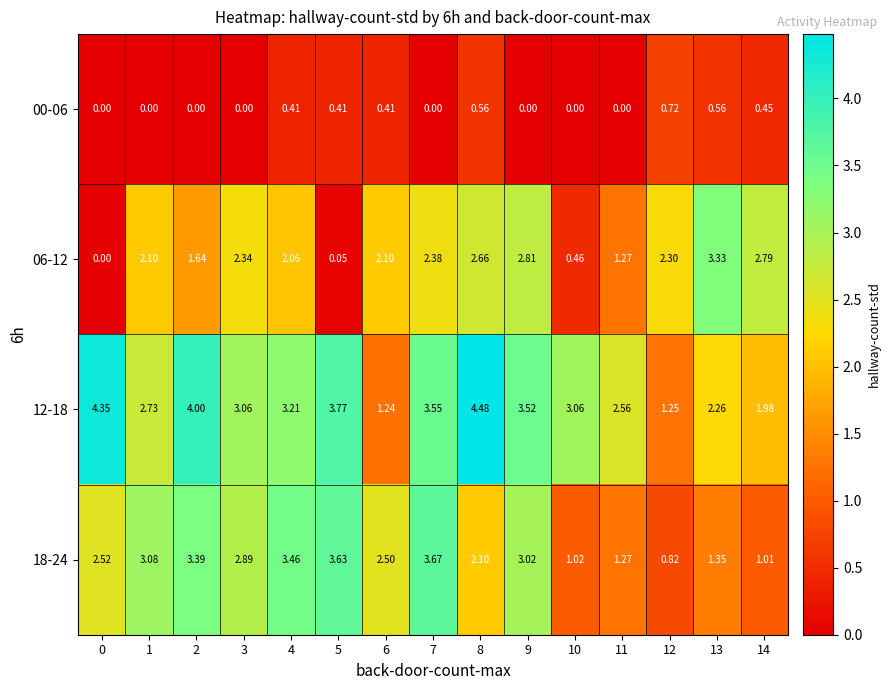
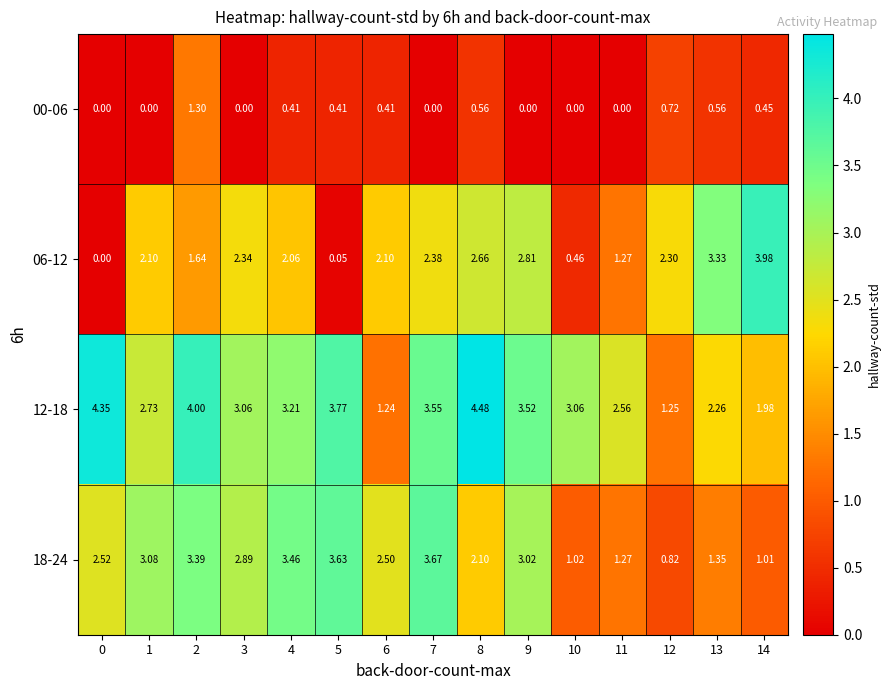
  {
    "00-06": {
      "0": 0.00,
      "1": 0.00,
-     "2": 0.00,
+     "2": 1.30,
      "3": 0.00,
      "4": 0.41,
      "5": 0.41,
      "6": 0.41,
      "7": 0.00,
      "8": 0.56,
      "9": 0.00,
      "10": 0.00,
      "11": 0.00,
      "12": 0.72,
      "13": 0.56,
      "14": 0.45
    },
    "06-12": {
      "0": 0.00,
      "1": 2.10,
      "2": 1.64,
      "3": 2.34,
      "4": 2.06,
      "5": 0.05,
      "6": 2.10,
      "7": 2.38,
      "8": 2.66,
      "9": 2.81,
      "10": 0.46,
      "11": 1.27,
      "12": 2.30,
      "13": 3.33,
-     "14": 2.79
+     "14": 3.98
    },
    "12-18": {
      "0": 4.35,
      "1": 2.73,
      "2": 4.00,
      "3": 3.06,
      "4": 3.21,
      "5": 3.77,
      "6": 1.24,
      "7": 3.55,
      "8": 4.48,
      "9": 3.52,
      "10": 3.06,
      "11": 2.56,
      "12": 1.25,
      "13": 2.26,
      "14": 1.98
    },
    "18-24": {
      "0": 2.52,
      "1": 3.08,
      "2": 3.39,
      "3": 2.89,
      "4": 3.46,
      "5": 3.63,
      "6": 2.50,
      "7": 3.67,
      "8": 2.10,
      "9": 3.02,
      "10": 1.02,
      "11": 1.27,
      "12": 0.82,
      "13": 1.35,
      "14": 1.01
    }
  }
